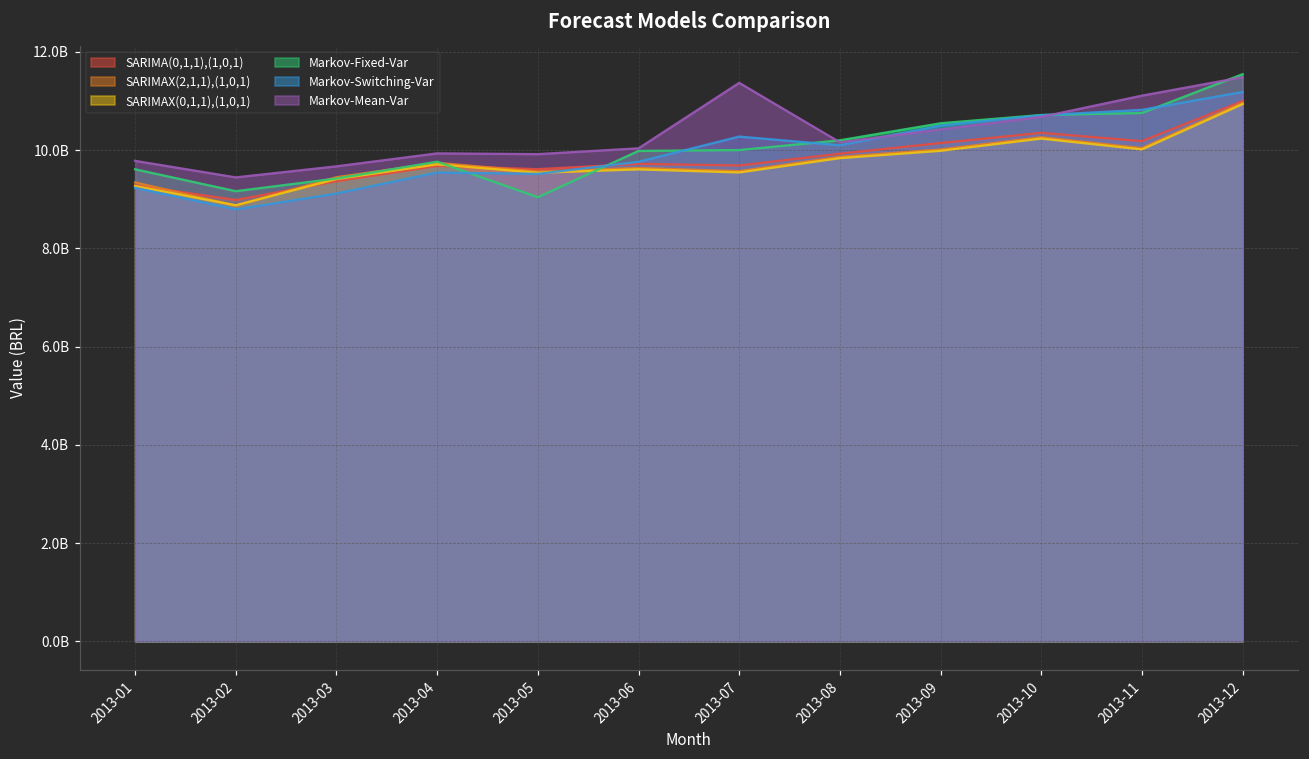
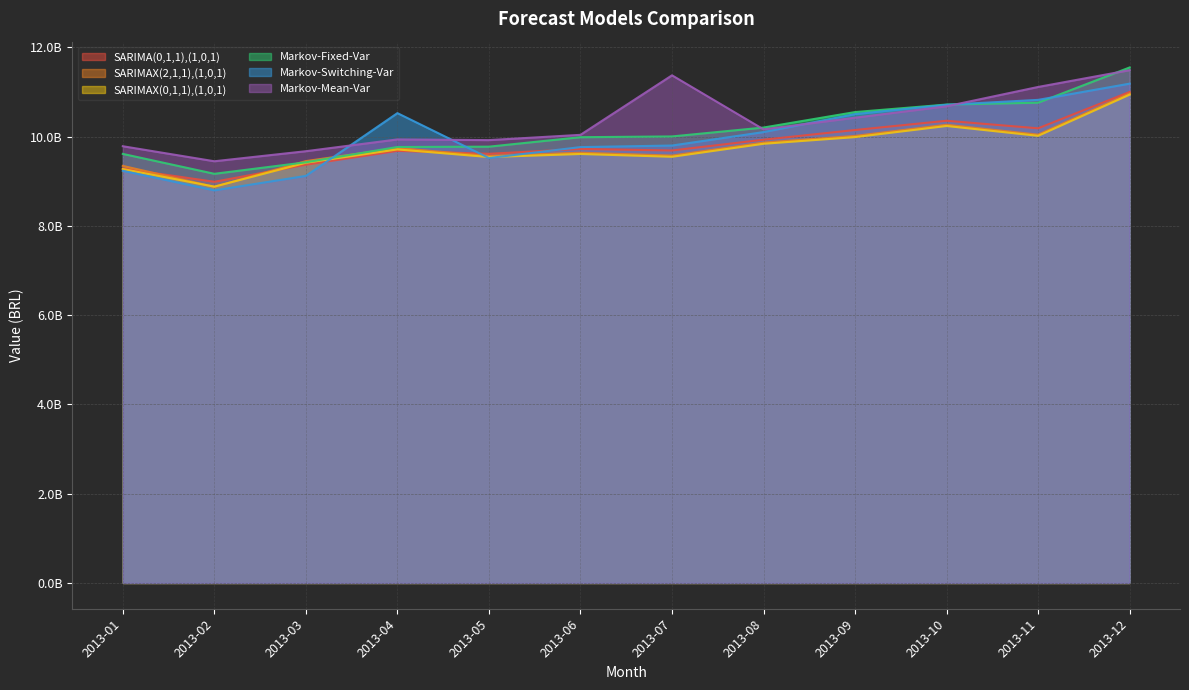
  {
    "Markov-Fixed-Var": {
      "2013-01": 9600000000,
      "2013-02": 9200000000,
-     "2013-05": 9000000000,
+     "2013-05": 9800000000,
      "2013-07": 10000000000,
      "2013-11": 10800000000,
      "2013-12": 11500000000
    },
    "Markov-Switching-Var": {
      "2013-02": 8800000000,
      "2013-03": 9100000000,
-     "2013-04": 9500000000,
-     "2013-07": 10300000000,
+     "2013-04": 10500000000,
+     "2013-07": 9800000000,
      "2013-08": 10100000000,
      "2013-11": 10800000000,
      "2013-12": 11200000000
    },
    "Markov-Mean-Var": {
      "2013-01": 9800000000,
      "2013-02": 9400000000,
      "2013-03": 9700000000,
      "2013-04": 9900000000,
      "2013-05": 9900000000,
      "2013-07": 11400000000,
      "2013-09": 10400000000,
      "2013-11": 11100000000,
      "2013-12": 11500000000
    }
  }
